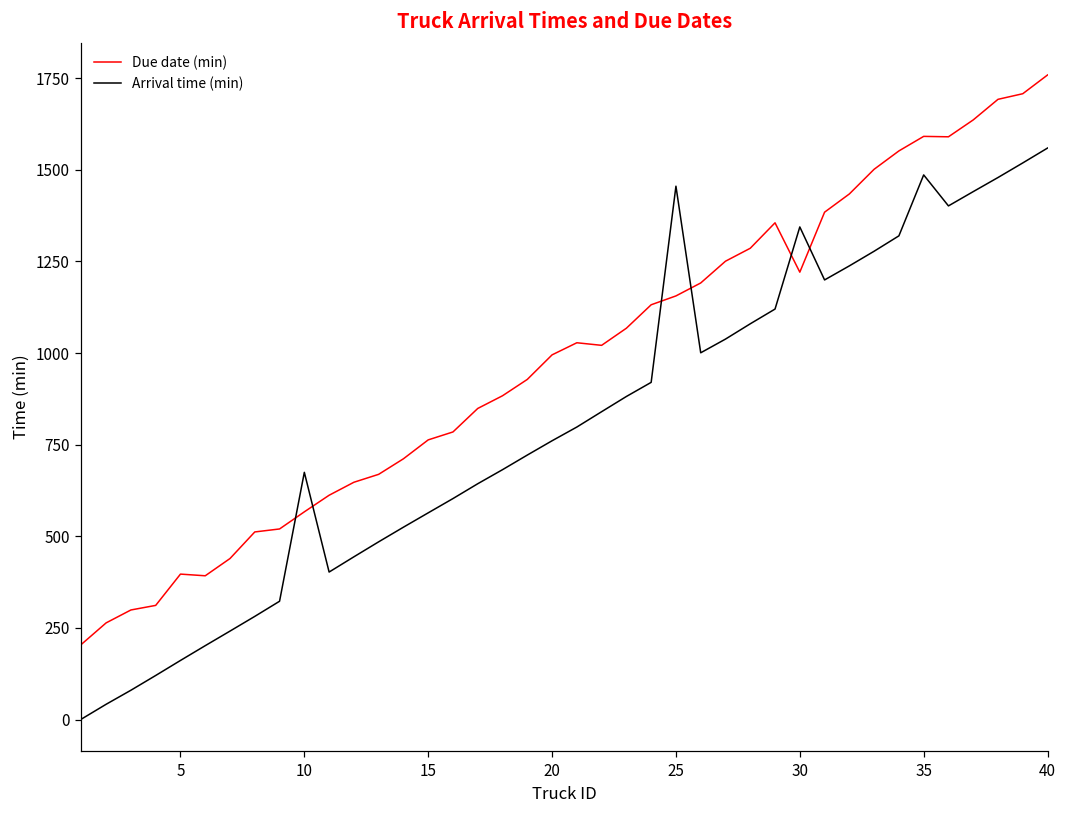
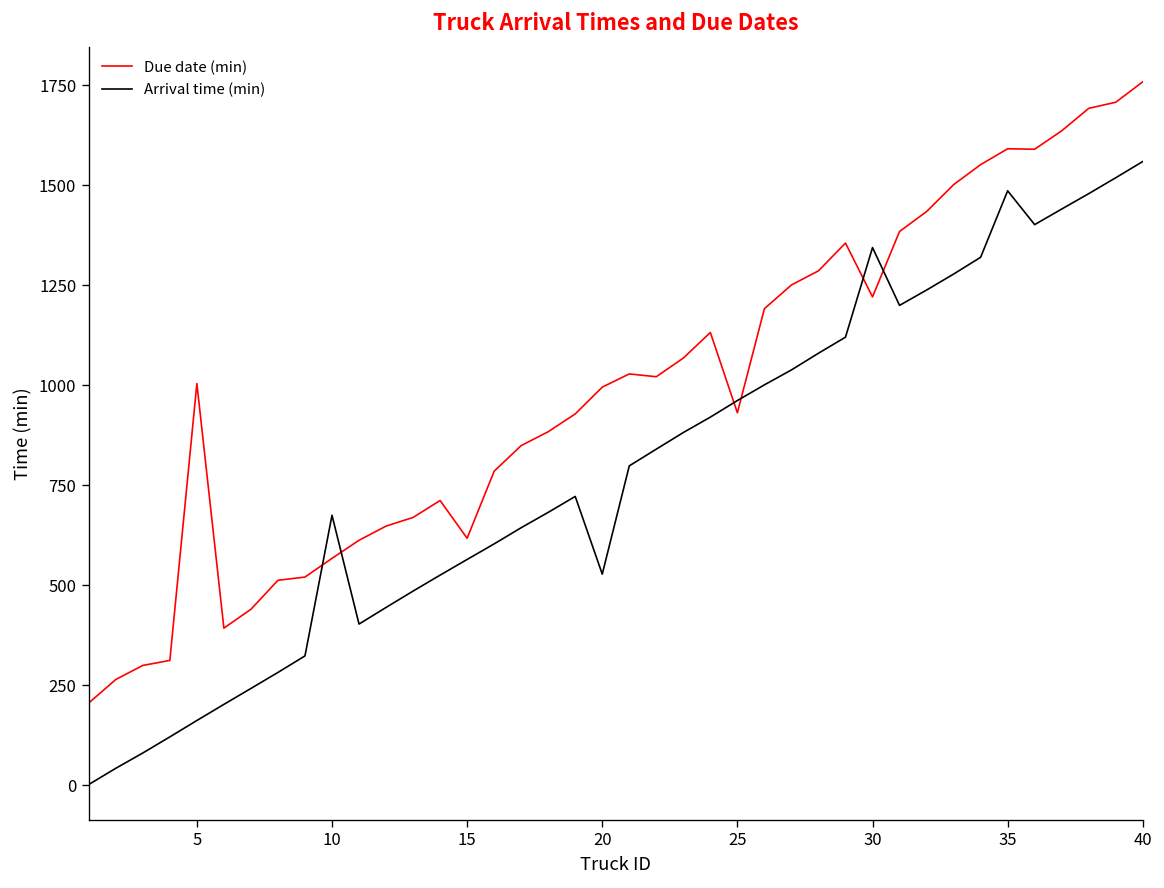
  {
    "Due date (min)": {
-     "5": 400,
+     "5": 1000,
      "10": 570,
-     "15": 760,
+     "15": 620,
      "20": 1000,
-     "25": 1160,
+     "25": 930,
      "30": 1220,
      "35": 1590,
      "40": 1760
    },
    "Arrival time (min)": {
      "5": 160,
      "10": 670,
      "15": 560,
-     "20": 760,
-     "25": 1460,
+     "20": 530,
+     "25": 960,
      "30": 1340,
      "35": 1490,
      "40": 1560
    }
  }
